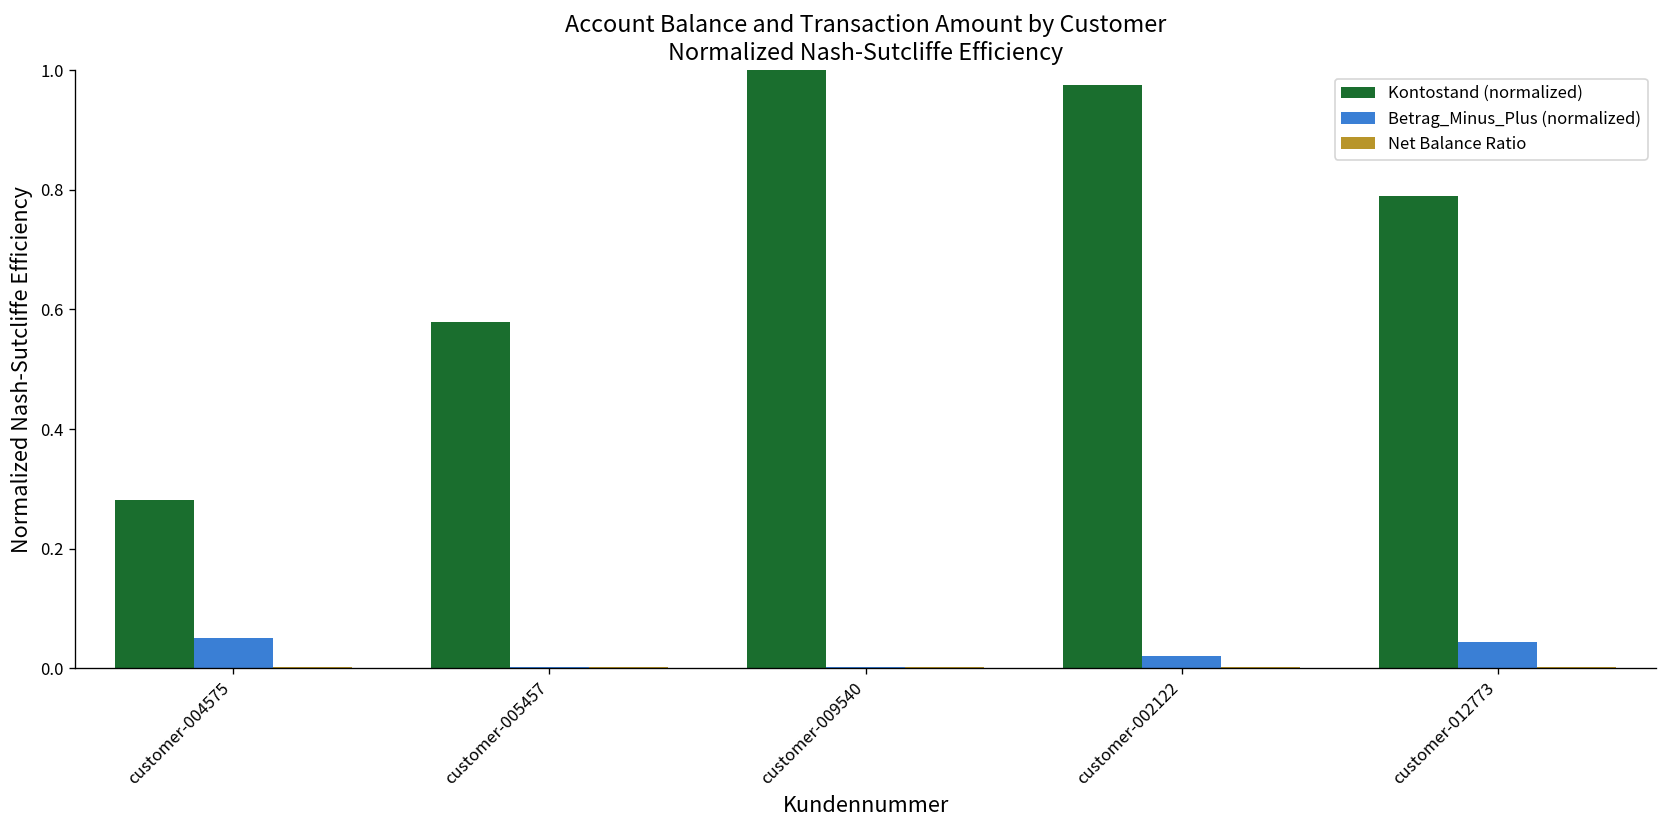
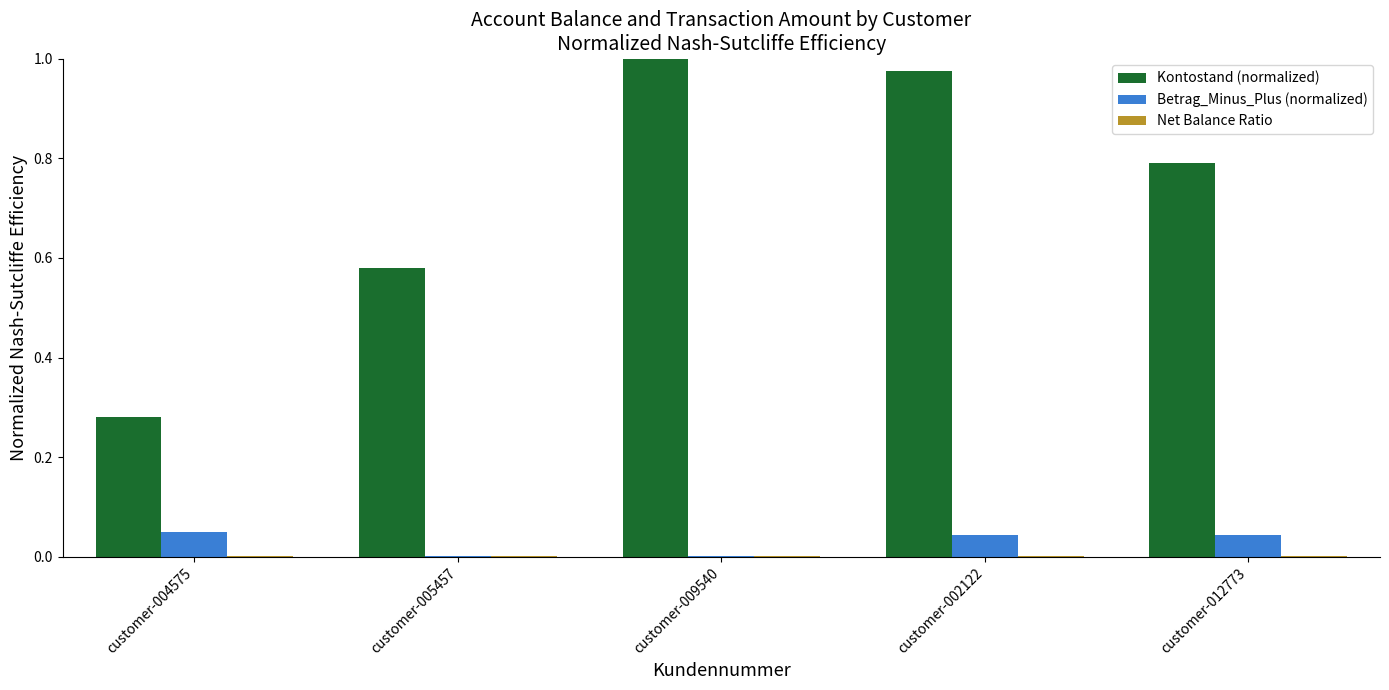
  {
    "Kontostand (normalized)": {
      "customer-004575": 0.28,
      "customer-005457": 0.58,
      "customer-009540": 1.00,
      "customer-002122": 0.98,
      "customer-012773": 0.79
    },
    "Betrag_Minus_Plus (normalized)": {
      "customer-004575": 0.05,
-     "customer-002122": 0.02,
+     "customer-002122": 0.04,
      "customer-012773": 0.04
    }
  }
